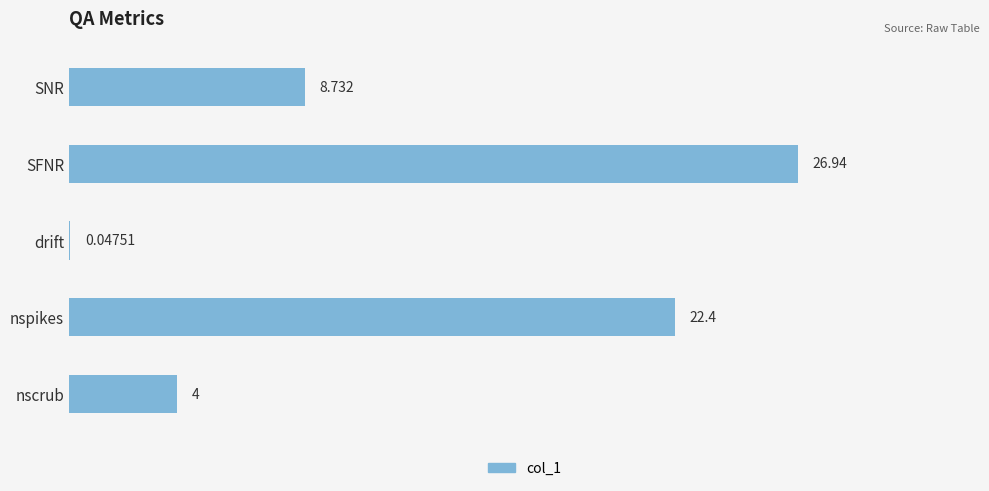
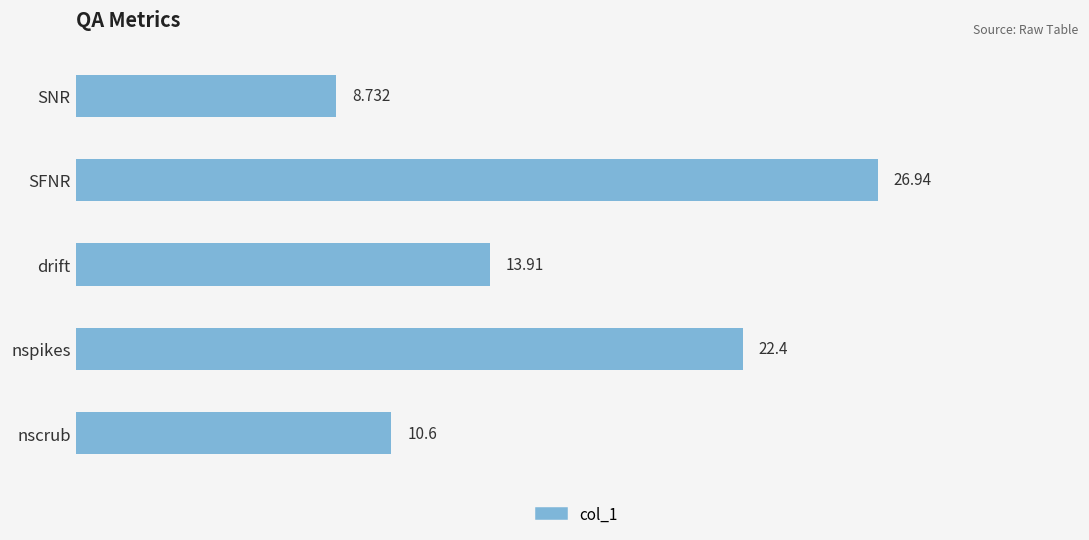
  {
    "SNR": 8.732,
    "SFNR": 26.94,
-   "drift": 0.04751,
+   "drift": 13.91,
    "nspikes": 22.4,
-   "nscrub": 4
+   "nscrub": 10.6
  }
